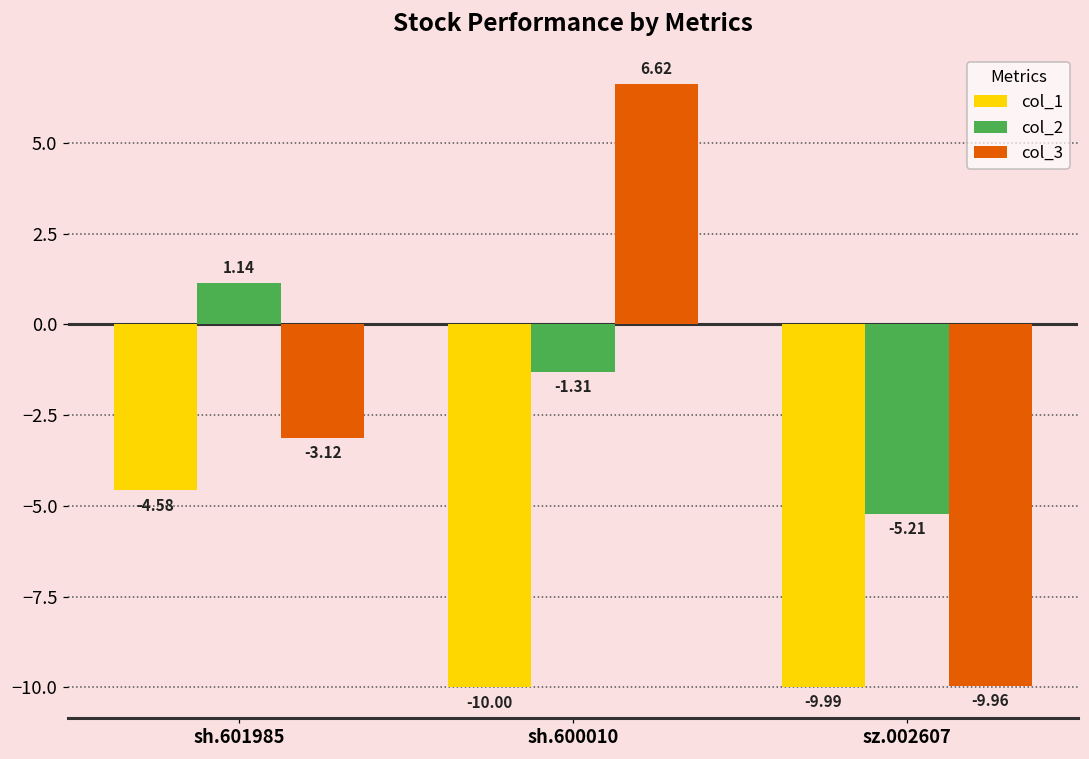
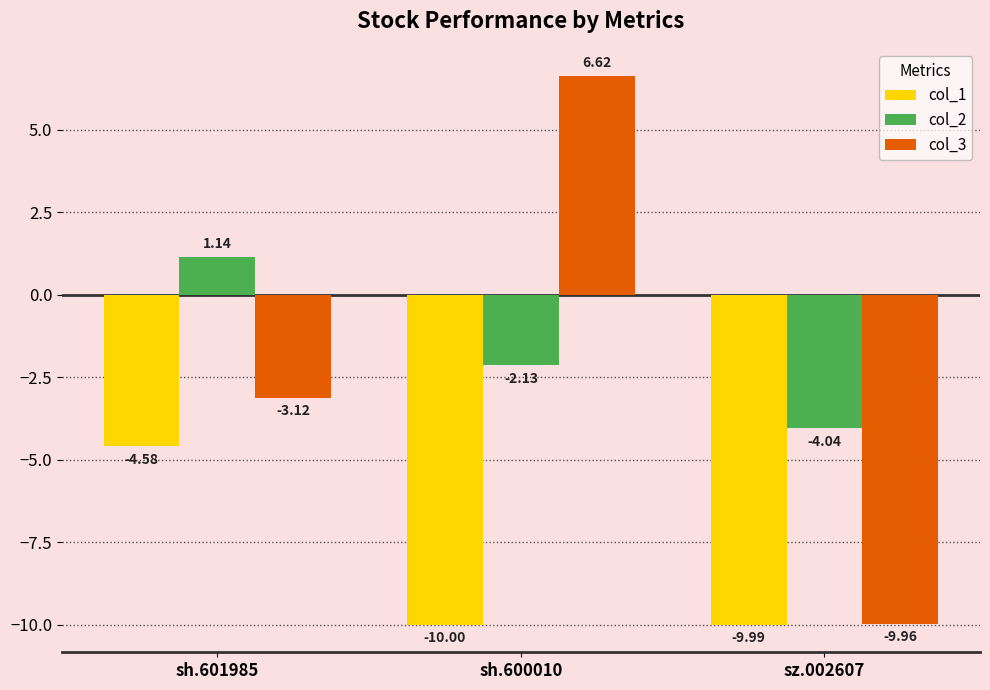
  {
    "col_1": {
      "sh.601985": -4.58,
      "sh.600010": -10.00,
      "sz.002607": -9.99
    },
    "col_2": {
      "sh.601985": 1.14,
-     "sh.600010": -1.31,
-     "sz.002607": -5.21
+     "sh.600010": -2.13,
+     "sz.002607": -4.04
    },
    "col_3": {
      "sh.601985": -3.12,
      "sh.600010": 6.62,
      "sz.002607": -9.96
    }
  }
